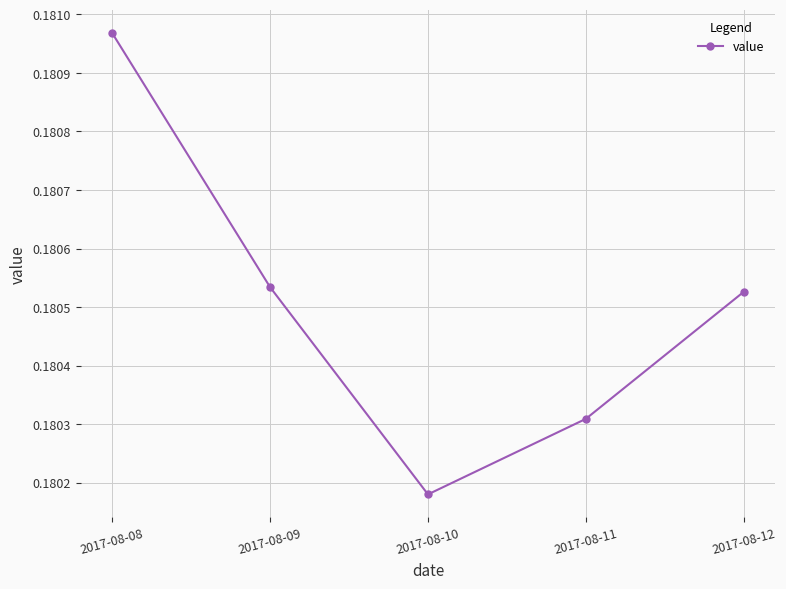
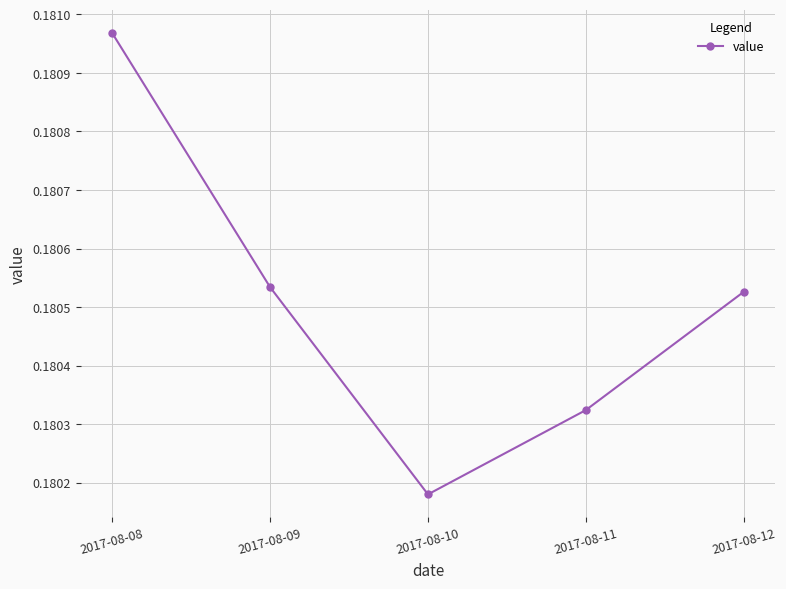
  {
    "2017-08-08": 0.18097,
    "2017-08-09": 0.18053,
    "2017-08-10": 0.18018,
-   "2017-08-11": 0.18031,
+   "2017-08-11": 0.18032,
    "2017-08-12": 0.18053
  }
